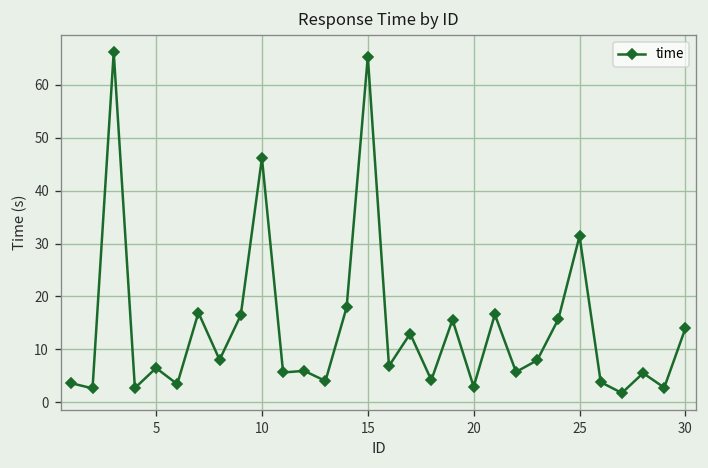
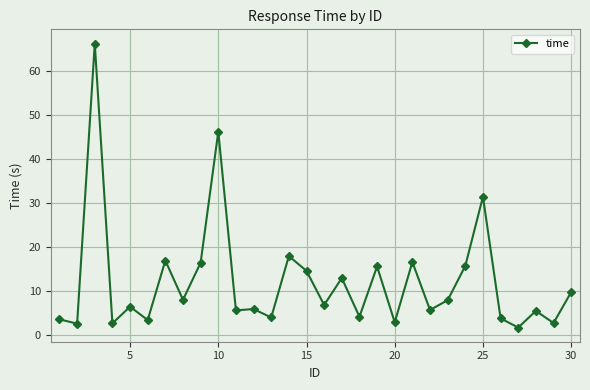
  {
    "5": 6,
    "10": 46,
-   "15": 65,
+   "15": 15,
    "20": 3,
    "25": 31,
-   "30": 14
+   "30": 10
  }
